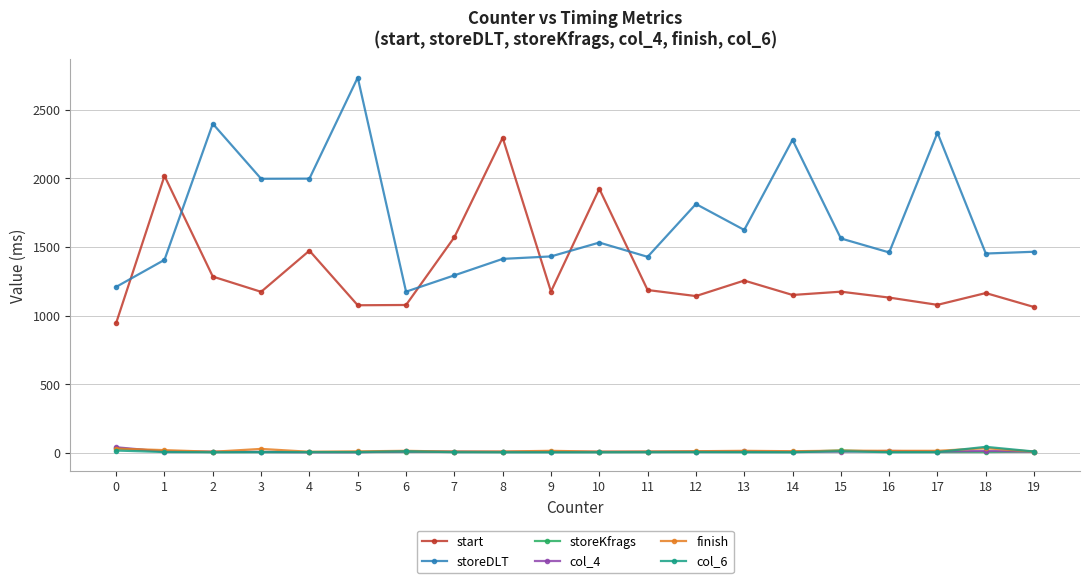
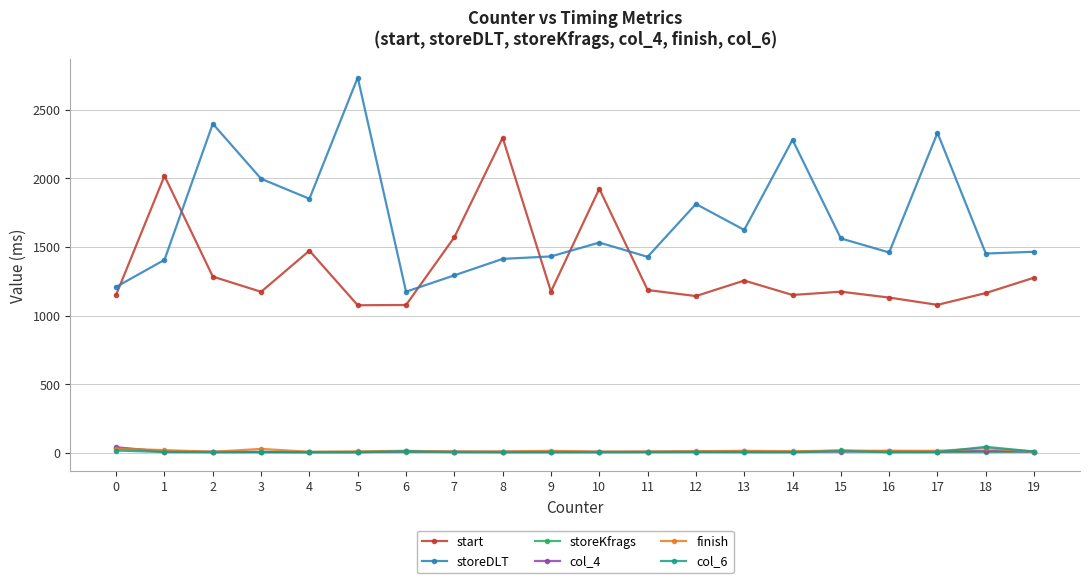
  {
    "start": {
-     "0": 950,
+     "0": 1150,
      "1": 2020,
      "2": 1280,
      "3": 1170,
      "4": 1470,
      "5": 1080,
      "6": 1080,
      "7": 1570,
      "8": 2300,
      "9": 1180,
      "10": 1920,
      "11": 1190,
      "12": 1140,
      "13": 1260,
      "14": 1150,
      "15": 1170,
      "16": 1130,
      "17": 1080,
      "18": 1160,
-     "19": 1060
+     "19": 1280
    },
    "storeDLT": {
      "0": 1210,
      "1": 1410,
      "2": 2400,
      "3": 2000,
-     "4": 2000,
+     "4": 1850,
      "5": 2740,
      "6": 1170,
      "7": 1290,
      "8": 1410,
      "9": 1430,
      "10": 1530,
      "11": 1430,
      "12": 1810,
      "13": 1620,
      "14": 2280,
      "15": 1560,
      "16": 1460,
      "17": 2330,
      "18": 1450,
      "19": 1470
    },
    "finish": {
      "3": 30
    }
  }
